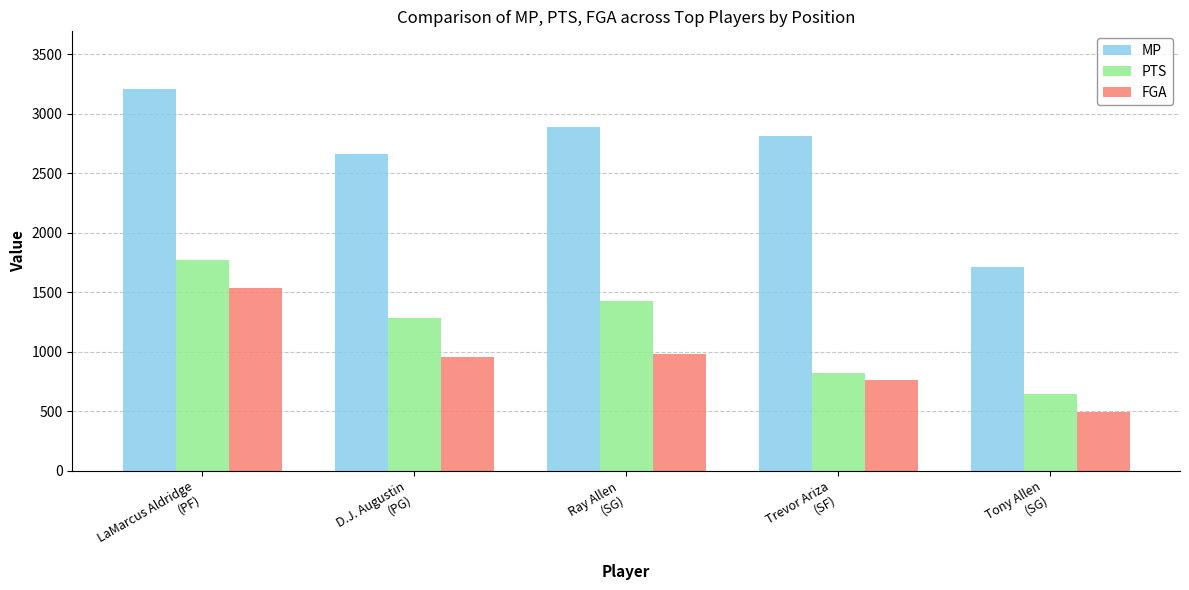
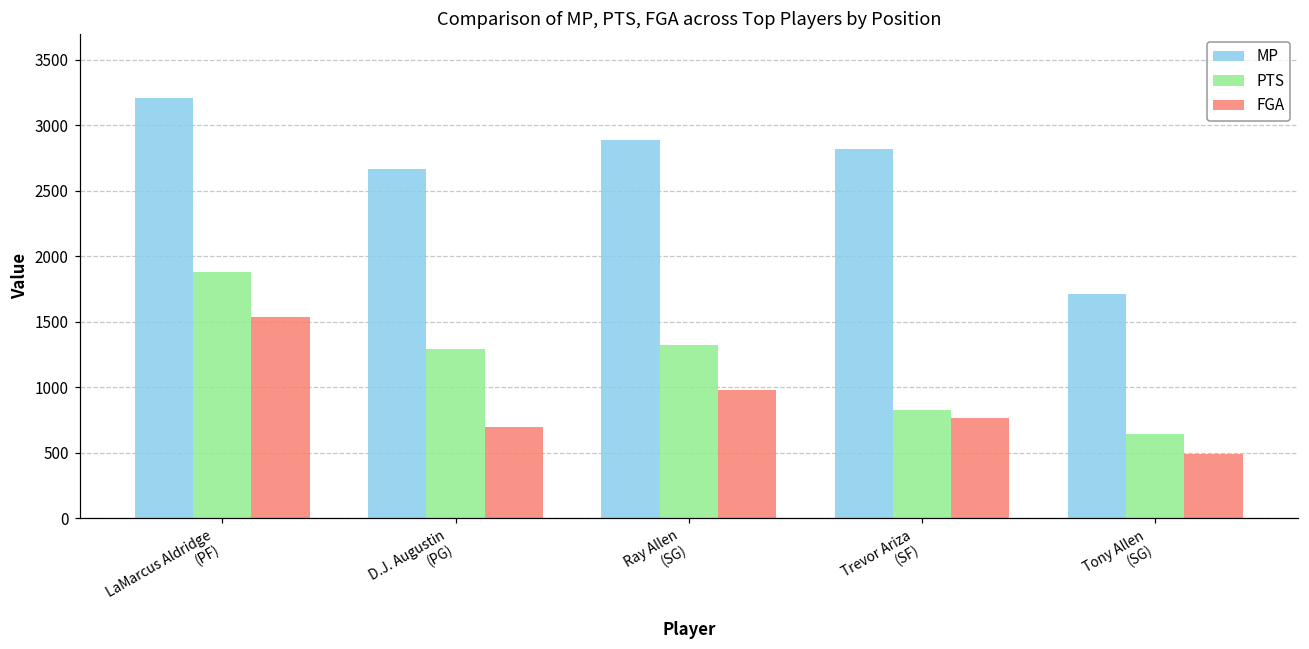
  {
    "MP": {
      "LaMarcus Aldridge (PF)": 3210,
      "D.J. Augustin (PG)": 2670,
      "Ray Allen (SG)": 2890,
      "Trevor Ariza (SF)": 2820,
      "Tony Allen (SG)": 1710
    },
    "PTS": {
-     "LaMarcus Aldridge (PF)": 1770,
+     "LaMarcus Aldridge (PF)": 1880,
      "D.J. Augustin (PG)": 1290,
-     "Ray Allen (SG)": 1430,
+     "Ray Allen (SG)": 1320,
      "Trevor Ariza (SF)": 830,
      "Tony Allen (SG)": 640
    },
    "FGA": {
      "LaMarcus Aldridge (PF)": 1540,
-     "D.J. Augustin (PG)": 960,
+     "D.J. Augustin (PG)": 690,
      "Ray Allen (SG)": 980,
      "Trevor Ariza (SF)": 760,
      "Tony Allen (SG)": 490
    }
  }
